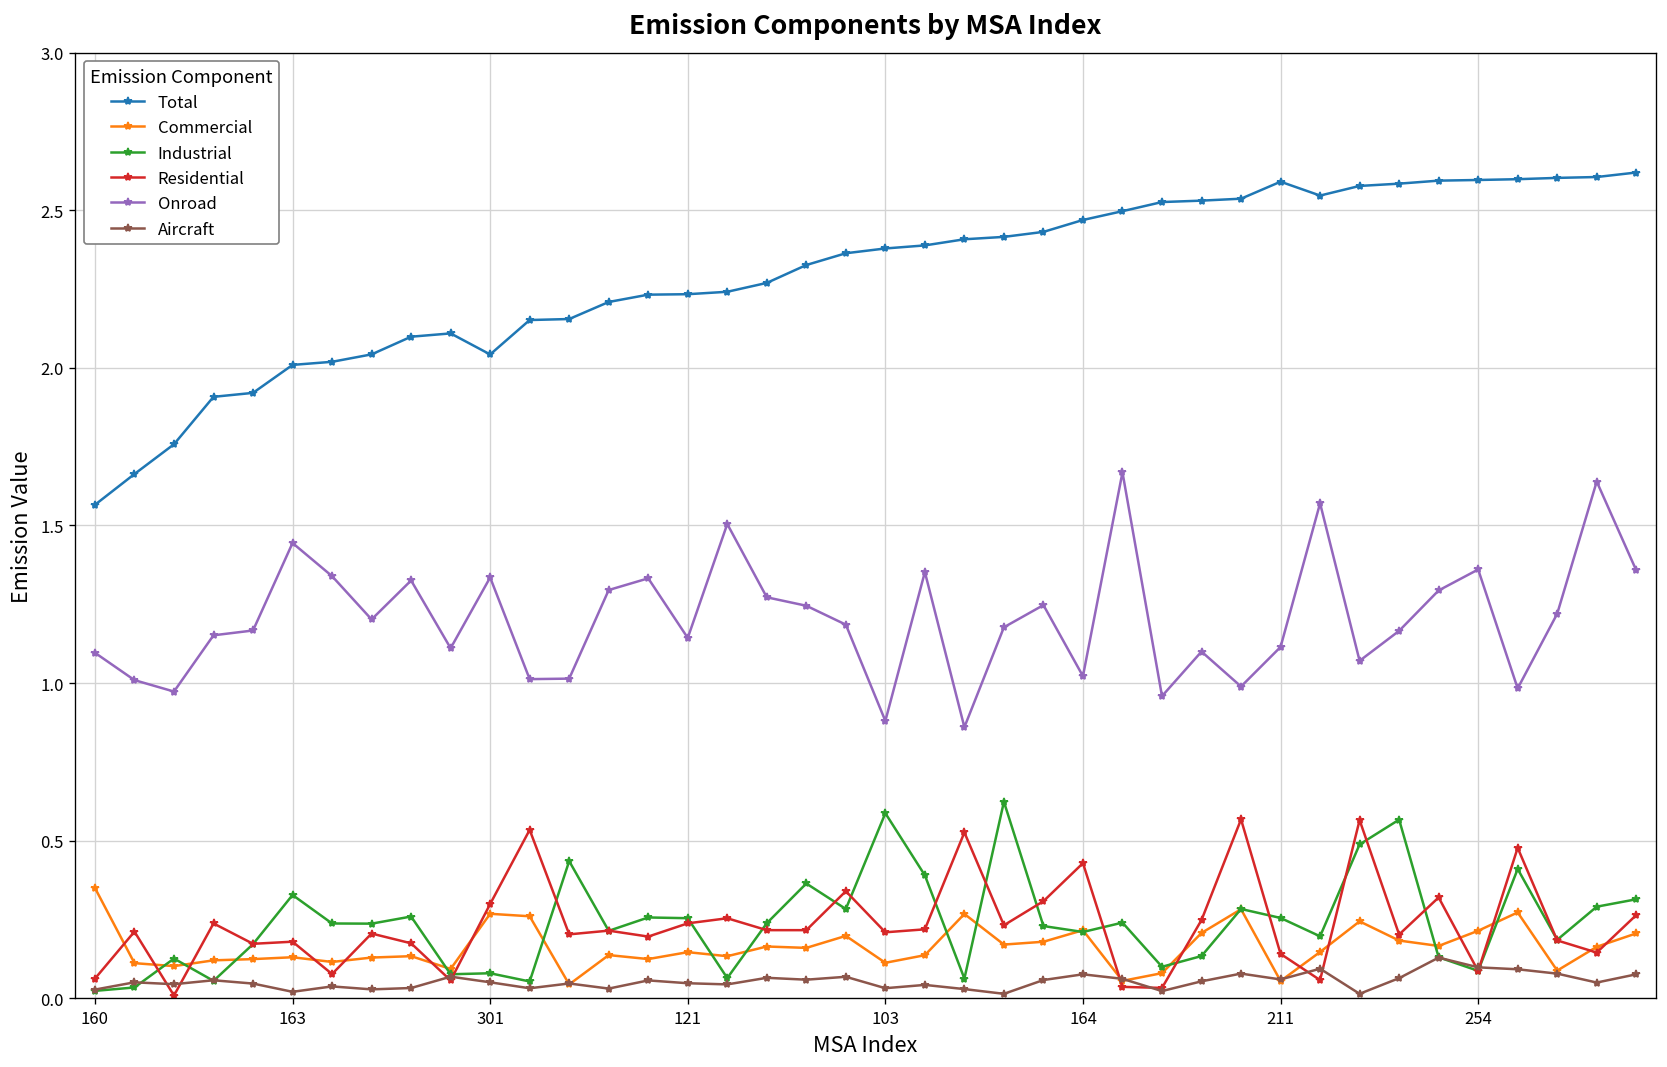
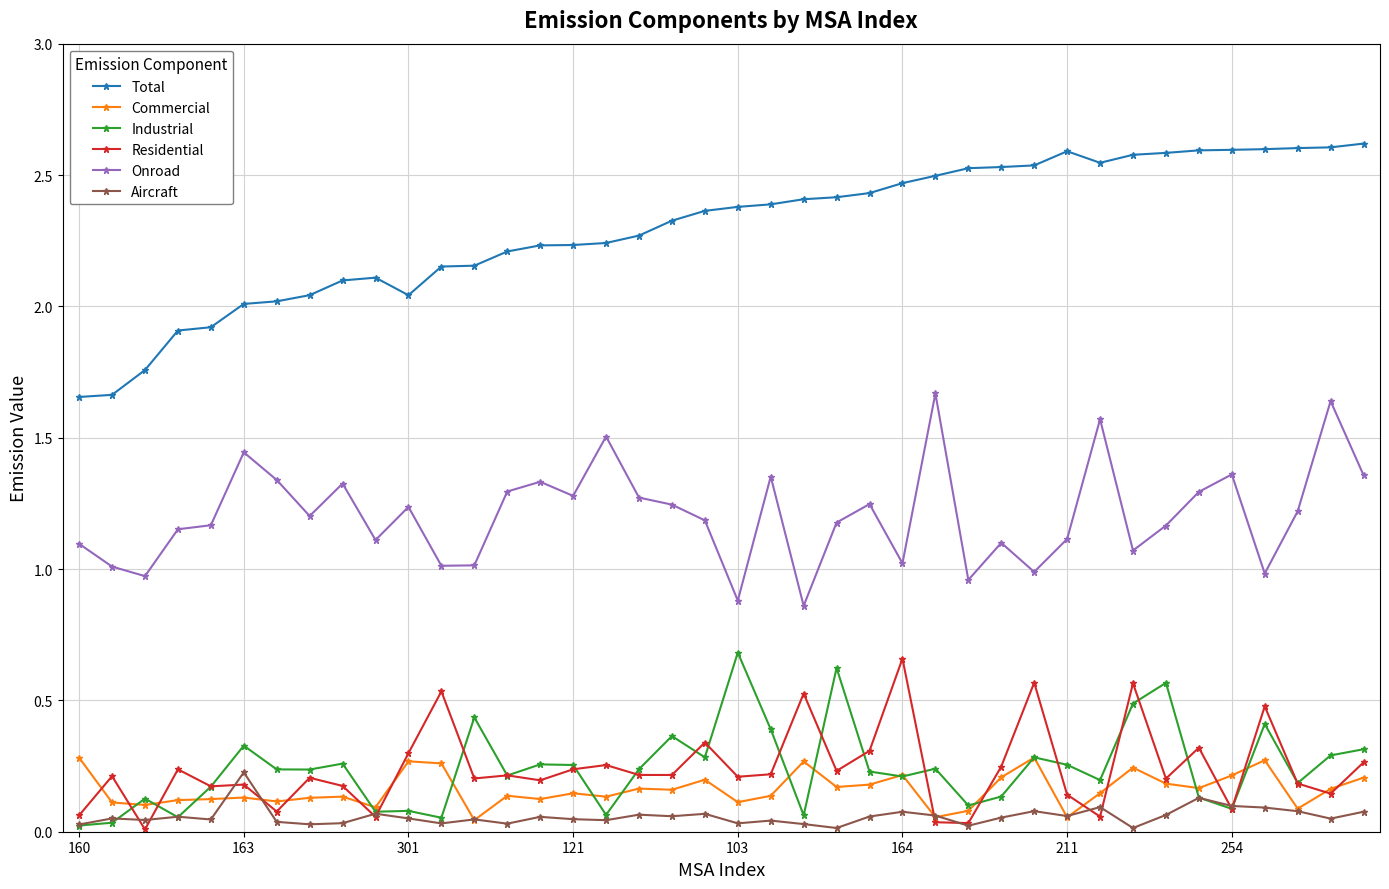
  {
    "Total": {
-     "160": 1.57,
+     "160": 1.66,
      "163": 2.01,
      "301": 2.04,
      "121": 2.23,
      "103": 2.38,
      "164": 2.47,
      "211": 2.59,
      "254": 2.60
    },
    "Commercial": {
-     "160": 0.35,
+     "160": 0.28,
      "163": 0.13,
      "301": 0.27,
      "121": 0.15,
      "103": 0.11,
      "254": 0.21
    },
    "Industrial": {
      "163": 0.33,
      "301": 0.08,
      "121": 0.25,
-     "103": 0.59,
+     "103": 0.68,
      "211": 0.25
    },
    "Residential": {
      "160": 0.06,
      "163": 0.18,
      "301": 0.30,
      "121": 0.24,
      "103": 0.21,
-     "164": 0.43,
+     "164": 0.66,
      "211": 0.14
    },
    "Onroad": {
      "160": 1.10,
      "163": 1.44,
-     "301": 1.33,
-     "121": 1.14,
+     "301": 1.24,
+     "121": 1.28,
      "103": 0.88,
      "164": 1.02,
      "211": 1.11,
      "254": 1.36
    },
    "Aircraft": {
-     "163": 0.02,
+     "163": 0.23,
      "301": 0.05,
      "121": 0.05,
      "103": 0.03,
      "164": 0.08,
      "254": 0.10
    }
  }
